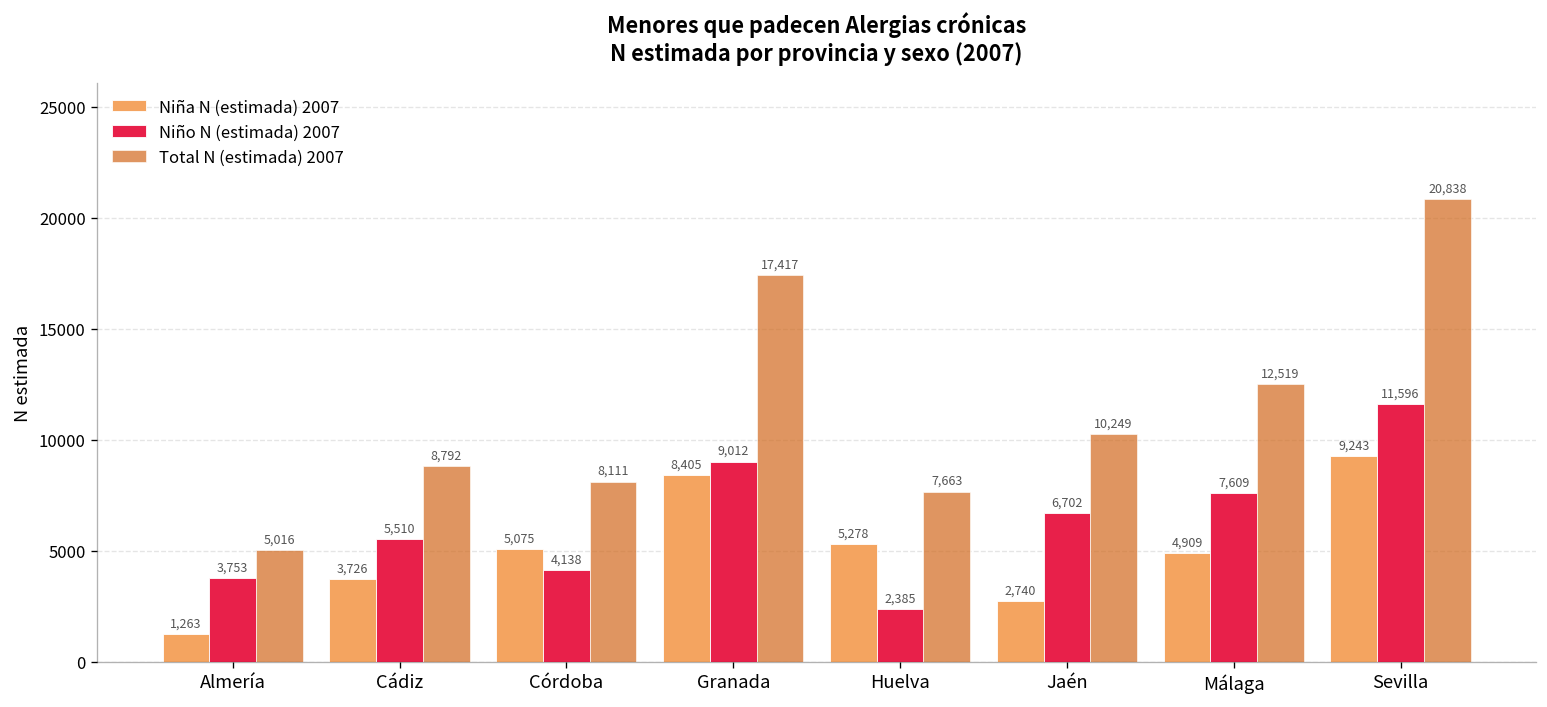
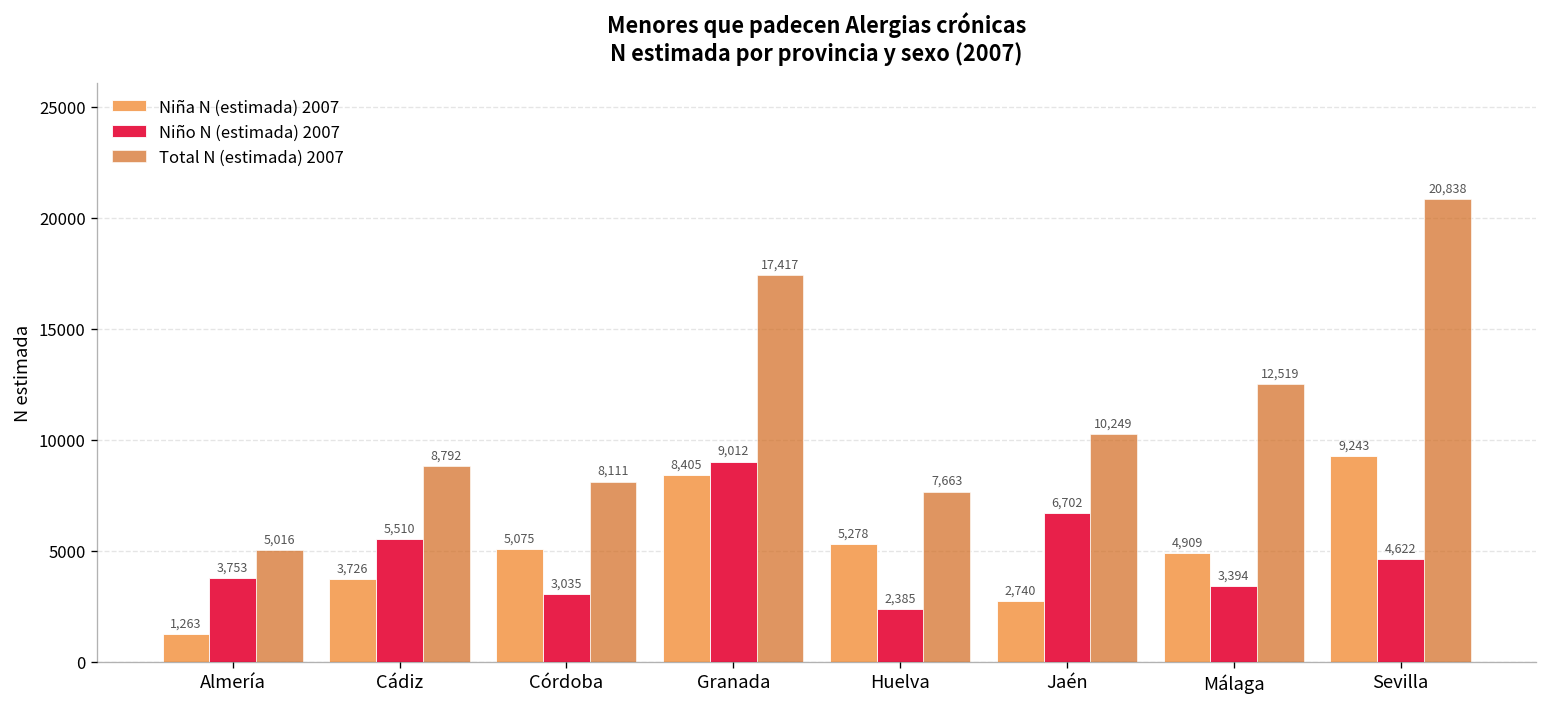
  {
    "Niño N (estimada) 2007": {
      "Almería": "3,753",
      "Cádiz": "5,510",
-     "Córdoba": "4,138",
+     "Córdoba": "3,035",
      "Granada": "9,012",
      "Huelva": "2,385",
      "Jaén": "6,702",
-     "Málaga": "7,609",
-     "Sevilla": "11,596"
+     "Málaga": "3,394",
+     "Sevilla": "4,622"
    }
  }
